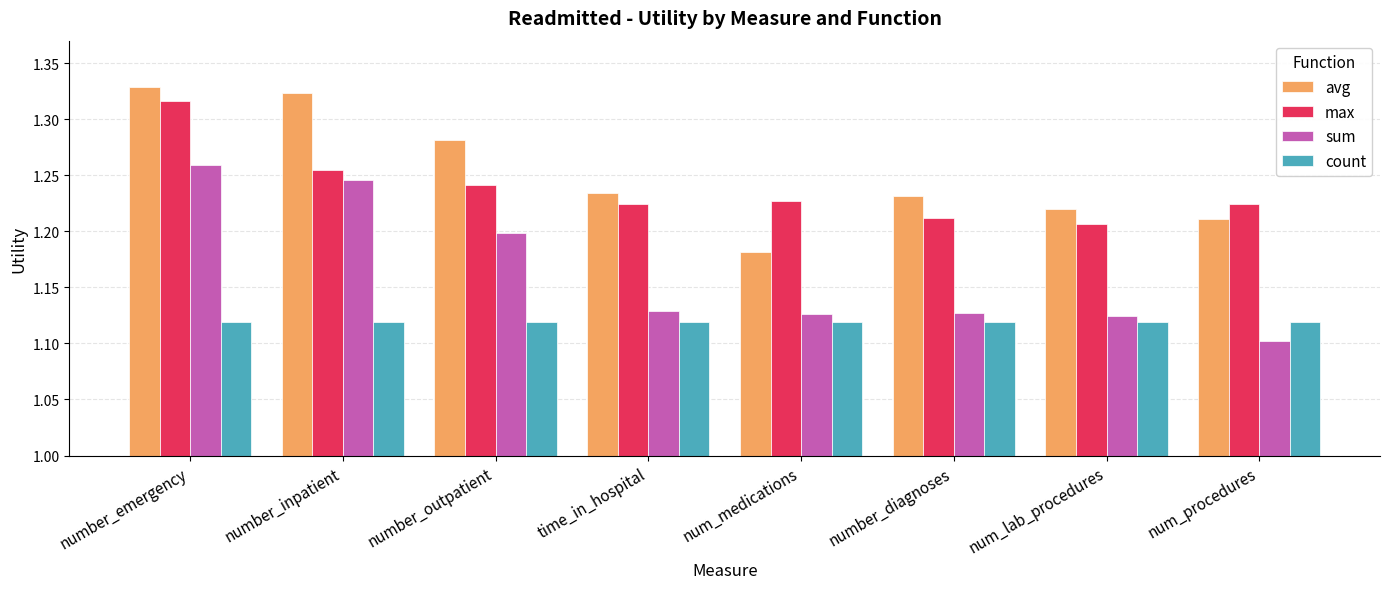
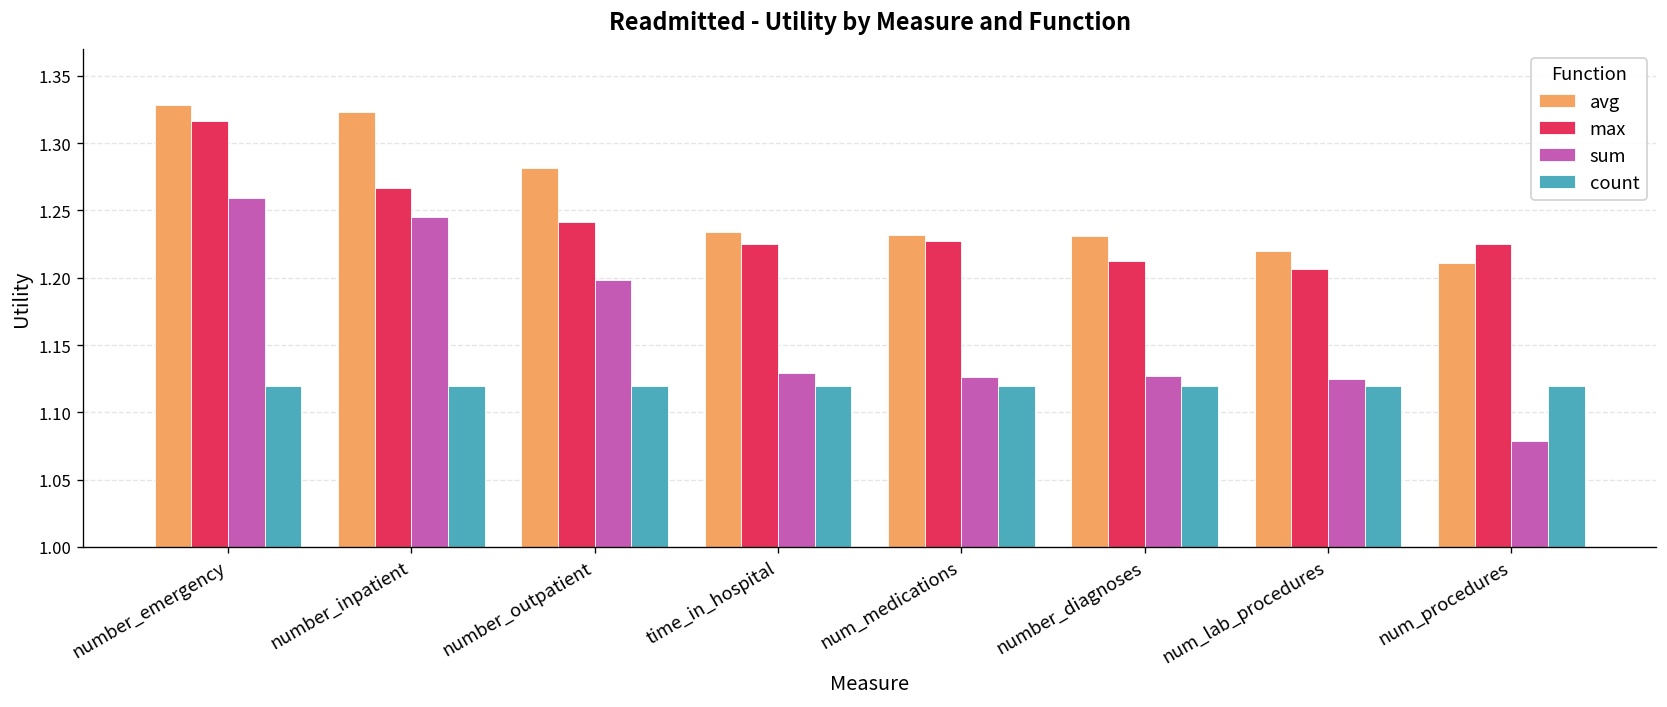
  {
    "avg": {
      "number_emergency": 1.329,
      "number_inpatient": 1.323,
      "number_outpatient": 1.282,
      "time_in_hospital": 1.234,
-     "num_medications": 1.181,
+     "num_medications": 1.231,
      "number_diagnoses": 1.231,
      "num_lab_procedures": 1.220,
      "num_procedures": 1.211
    },
    "max": {
      "number_emergency": 1.316,
-     "number_inpatient": 1.254,
+     "number_inpatient": 1.267,
      "number_outpatient": 1.242,
      "time_in_hospital": 1.225,
      "num_medications": 1.227,
      "number_diagnoses": 1.212,
      "num_lab_procedures": 1.206,
      "num_procedures": 1.225
    },
    "sum": {
      "number_emergency": 1.259,
      "number_inpatient": 1.245,
      "number_outpatient": 1.198,
      "time_in_hospital": 1.129,
      "num_medications": 1.126,
      "number_diagnoses": 1.127,
      "num_lab_procedures": 1.125,
-     "num_procedures": 1.102
+     "num_procedures": 1.079
    },
    "count": {
      "number_emergency": 1.119,
      "number_inpatient": 1.119,
      "number_outpatient": 1.119,
      "time_in_hospital": 1.119,
      "num_medications": 1.119,
      "number_diagnoses": 1.119,
      "num_lab_procedures": 1.119,
      "num_procedures": 1.119
    }
  }
